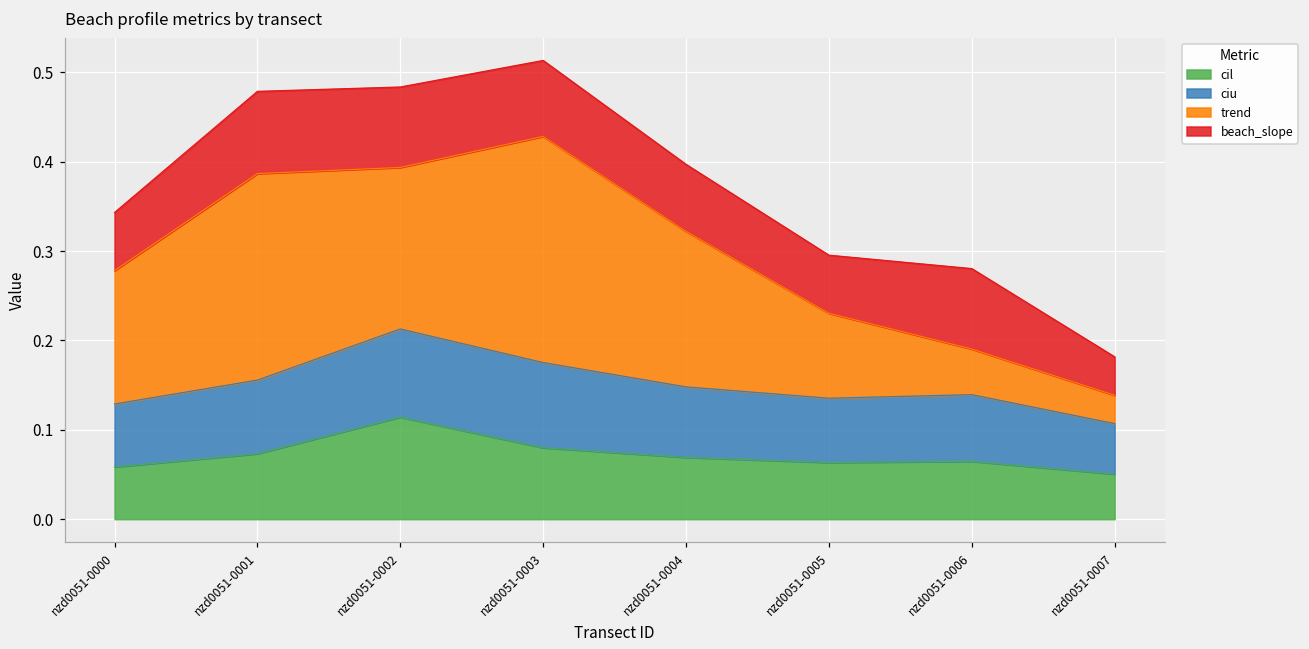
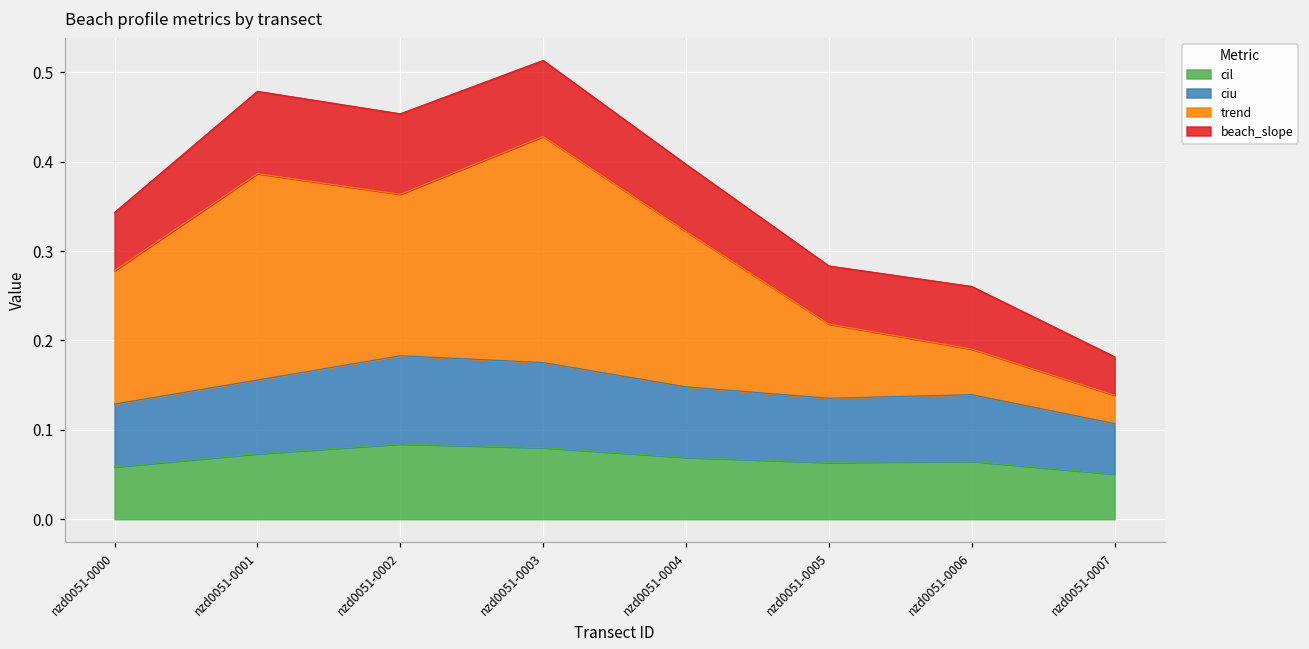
  {
    "cil": {
      "nzd0051-0000": 0.06,
      "nzd0051-0001": 0.07,
-     "nzd0051-0002": 0.11,
+     "nzd0051-0002": 0.08,
      "nzd0051-0003": 0.08,
      "nzd0051-0004": 0.07,
      "nzd0051-0005": 0.06,
      "nzd0051-0006": 0.06,
      "nzd0051-0007": 0.05
    },
    "ciu": {
      "nzd0051-0000": 0.07,
      "nzd0051-0001": 0.08,
      "nzd0051-0002": 0.10,
      "nzd0051-0003": 0.10,
      "nzd0051-0004": 0.08,
      "nzd0051-0005": 0.07,
      "nzd0051-0006": 0.07,
      "nzd0051-0007": 0.06
    },
    "trend": {
      "nzd0051-0000": 0.15,
      "nzd0051-0001": 0.23,
      "nzd0051-0002": 0.18,
      "nzd0051-0003": 0.25,
      "nzd0051-0004": 0.17,
-     "nzd0051-0005": 0.10,
+     "nzd0051-0005": 0.08,
      "nzd0051-0006": 0.05,
      "nzd0051-0007": 0.03
    },
    "beach_slope": {
      "nzd0051-0000": 0.07,
      "nzd0051-0001": 0.09,
      "nzd0051-0002": 0.09,
      "nzd0051-0003": 0.08,
      "nzd0051-0004": 0.08,
      "nzd0051-0005": 0.07,
-     "nzd0051-0006": 0.09,
+     "nzd0051-0006": 0.07,
      "nzd0051-0007": 0.04
    }
  }
